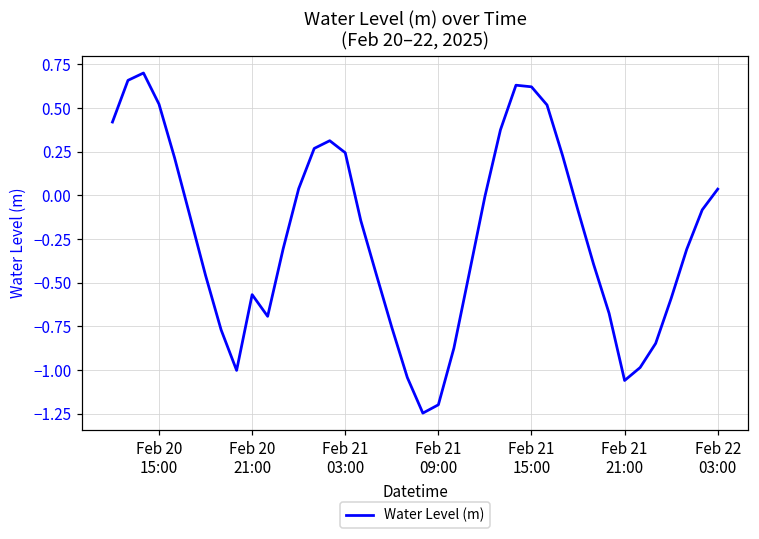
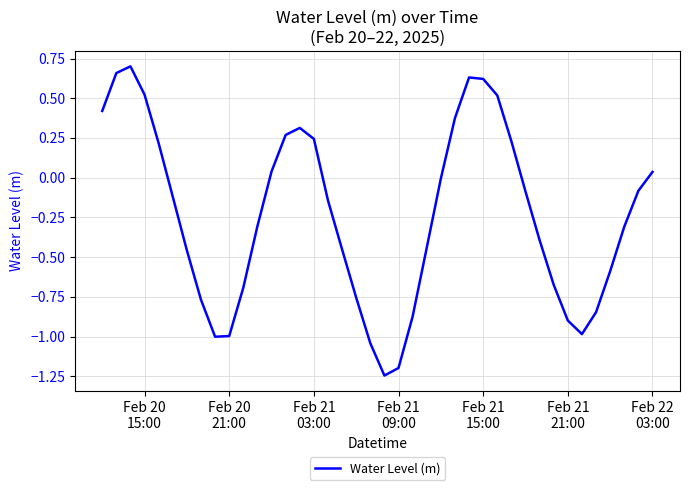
  {
    "Feb 20 15:00": 0.52,
-   "Feb 20 21:00": -0.57,
+   "Feb 20 21:00": -1.00,
    "Feb 21 03:00": 0.24,
    "Feb 21 09:00": -1.20,
    "Feb 21 15:00": 0.62,
-   "Feb 21 21:00": -1.06,
+   "Feb 21 21:00": -0.90,
    "Feb 22 03:00": 0.04
  }
